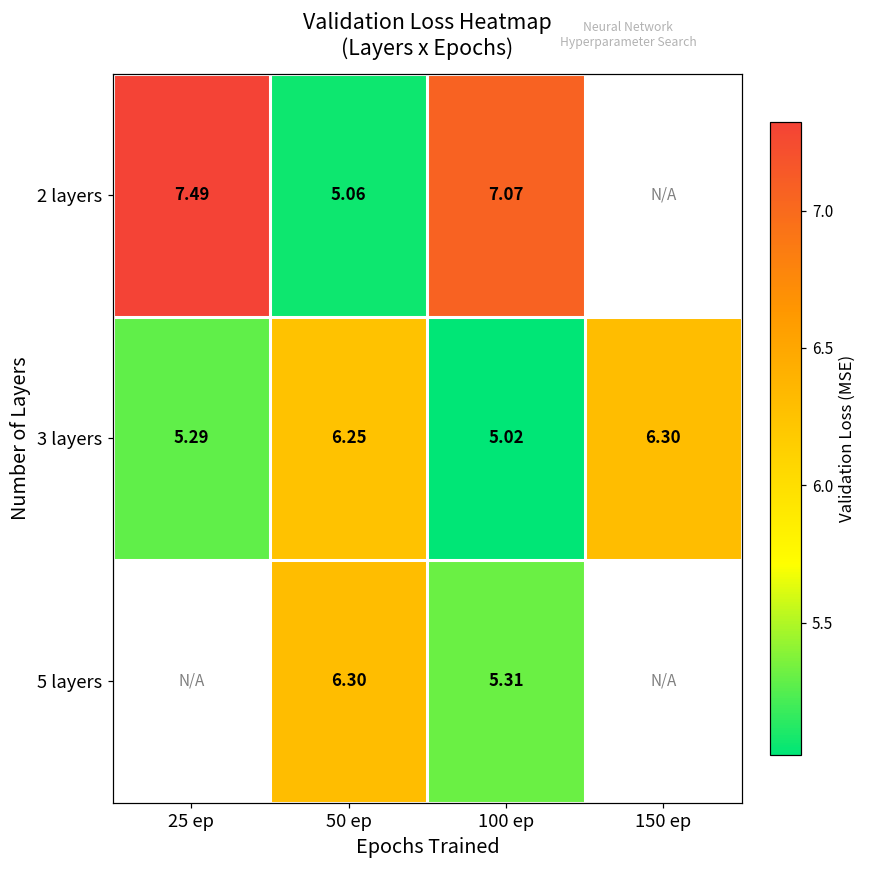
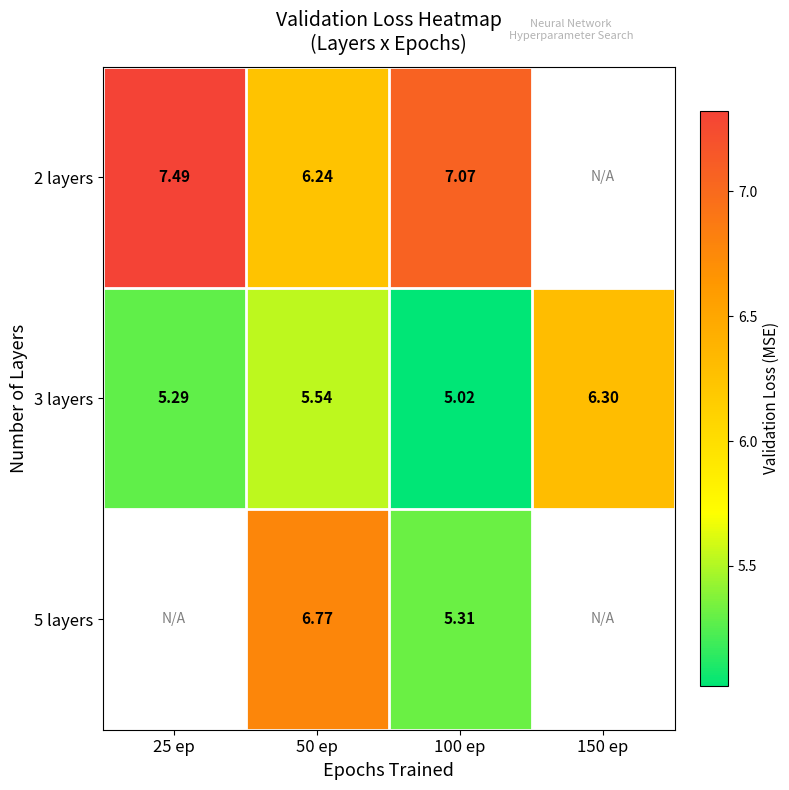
  {
    "2 layers": {
      "25 ep": 7.49,
-     "50 ep": 5.06,
+     "50 ep": 6.24,
      "100 ep": 7.07
    },
    "3 layers": {
      "25 ep": 5.29,
-     "50 ep": 6.25,
+     "50 ep": 5.54,
      "100 ep": 5.02,
      "150 ep": 6.30
    },
    "5 layers": {
-     "50 ep": 6.30,
+     "50 ep": 6.77,
      "100 ep": 5.31
    }
  }
